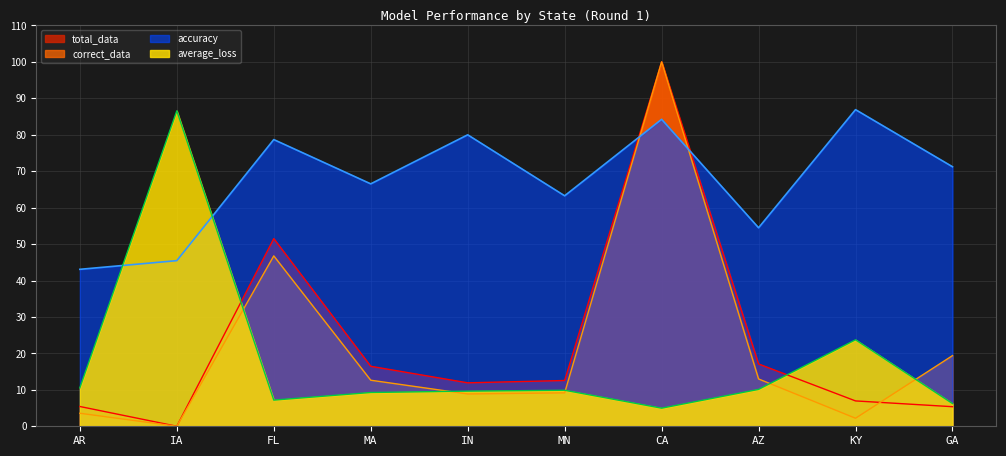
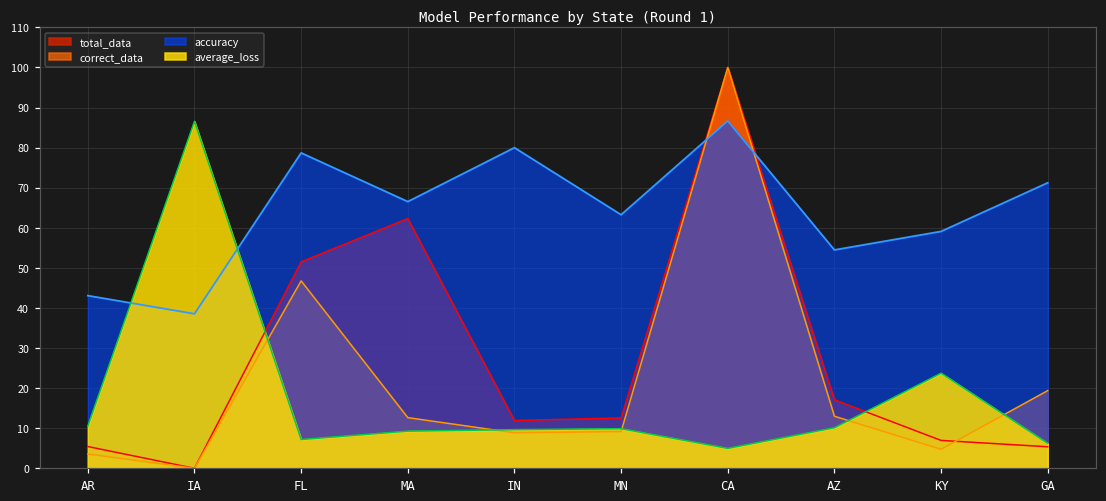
  {
    "total_data": {
      "AR": 5,
      "FL": 52,
-     "MA": 16,
+     "MA": 62,
      "IN": 12,
      "MN": 13,
      "AZ": 17,
      "KY": 7,
      "GA": 5
    },
    "correct_data": {
      "AR": 4,
      "FL": 47,
      "MA": 13,
      "IN": 9,
      "MN": 9,
      "AZ": 13,
-     "KY": 2,
+     "KY": 5,
      "GA": 19
    },
    "accuracy": {
      "AR": 43,
-     "IA": 45,
+     "IA": 39,
      "FL": 79,
      "MA": 67,
      "IN": 80,
      "MN": 63,
-     "CA": 84,
+     "CA": 87,
      "AZ": 54,
-     "KY": 87,
+     "KY": 59,
      "GA": 71
    },
    "average_loss": {
      "AR": 11,
      "IA": 87,
      "FL": 7,
      "MA": 9,
      "IN": 10,
      "MN": 10,
      "CA": 5,
      "AZ": 10,
      "KY": 24,
      "GA": 6
    }
  }
